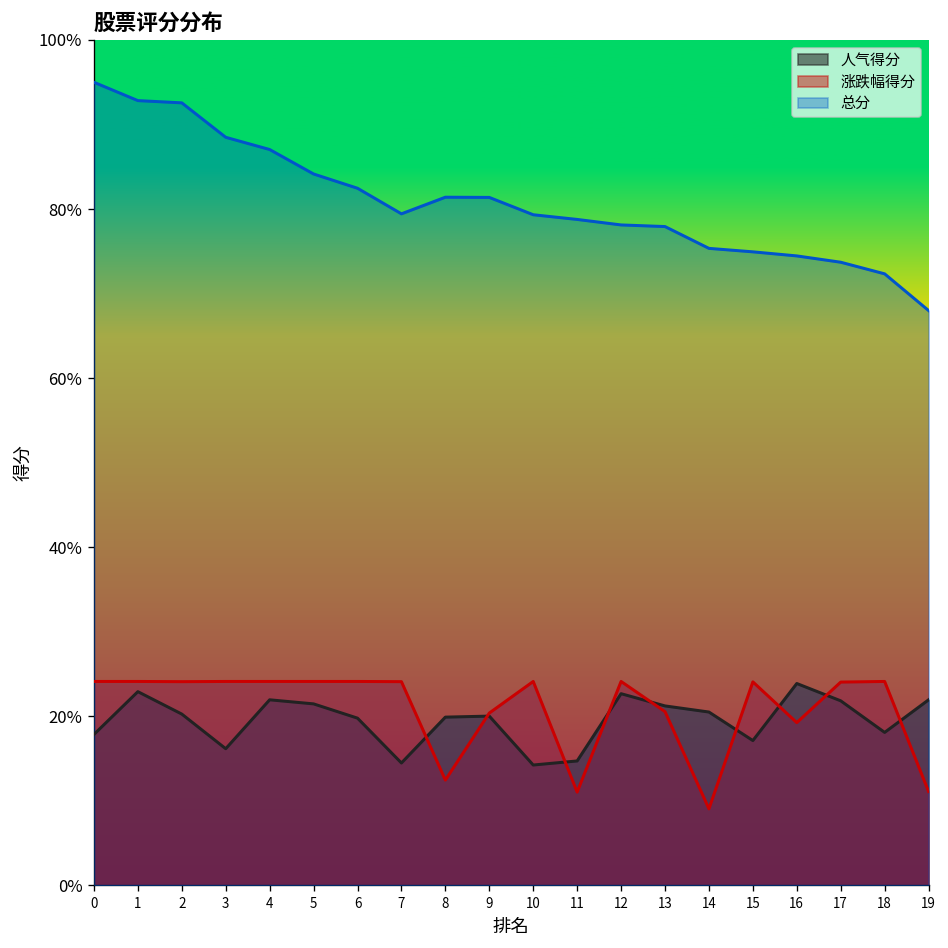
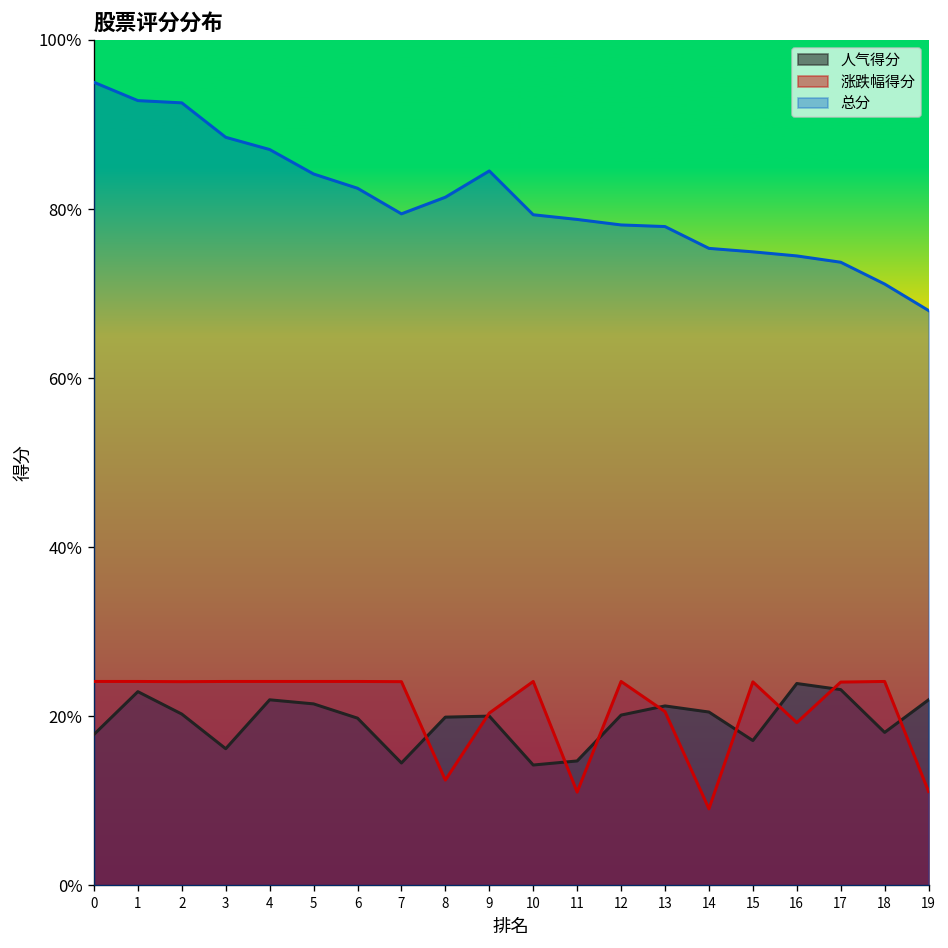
  {
    "人气得分": {
      "0": "18%",
      "1": "23%",
      "2": "20%",
      "3": "16%",
      "4": "22%",
      "5": "21%",
      "6": "20%",
      "7": "14%",
      "8": "20%",
      "9": "20%",
      "10": "14%",
      "11": "15%",
-     "12": "23%",
+     "12": "20%",
      "13": "21%",
      "14": "20%",
      "15": "17%",
      "16": "24%",
-     "17": "22%",
+     "17": "23%",
      "18": "18%",
      "19": "22%"
    },
    "涨跌幅得分": {
      "0": "24%",
      "1": "24%",
      "2": "24%",
      "3": "24%",
      "4": "24%",
      "5": "24%",
      "6": "24%",
      "7": "24%",
      "8": "12%",
      "9": "20%",
      "10": "24%",
      "11": "11%",
      "12": "24%",
      "13": "21%",
      "14": "9%",
      "15": "24%",
      "16": "19%",
      "17": "24%",
      "18": "24%",
      "19": "11%"
    },
    "总分": {
      "0": "95%",
      "1": "93%",
      "2": "93%",
      "3": "88%",
      "4": "87%",
      "5": "84%",
      "6": "82%",
      "7": "79%",
      "8": "81%",
-     "9": "81%",
+     "9": "85%",
      "10": "79%",
      "11": "79%",
      "12": "78%",
      "13": "78%",
      "14": "75%",
      "15": "75%",
      "16": "74%",
      "17": "74%",
-     "18": "72%",
+     "18": "71%",
      "19": "68%"
    }
  }
